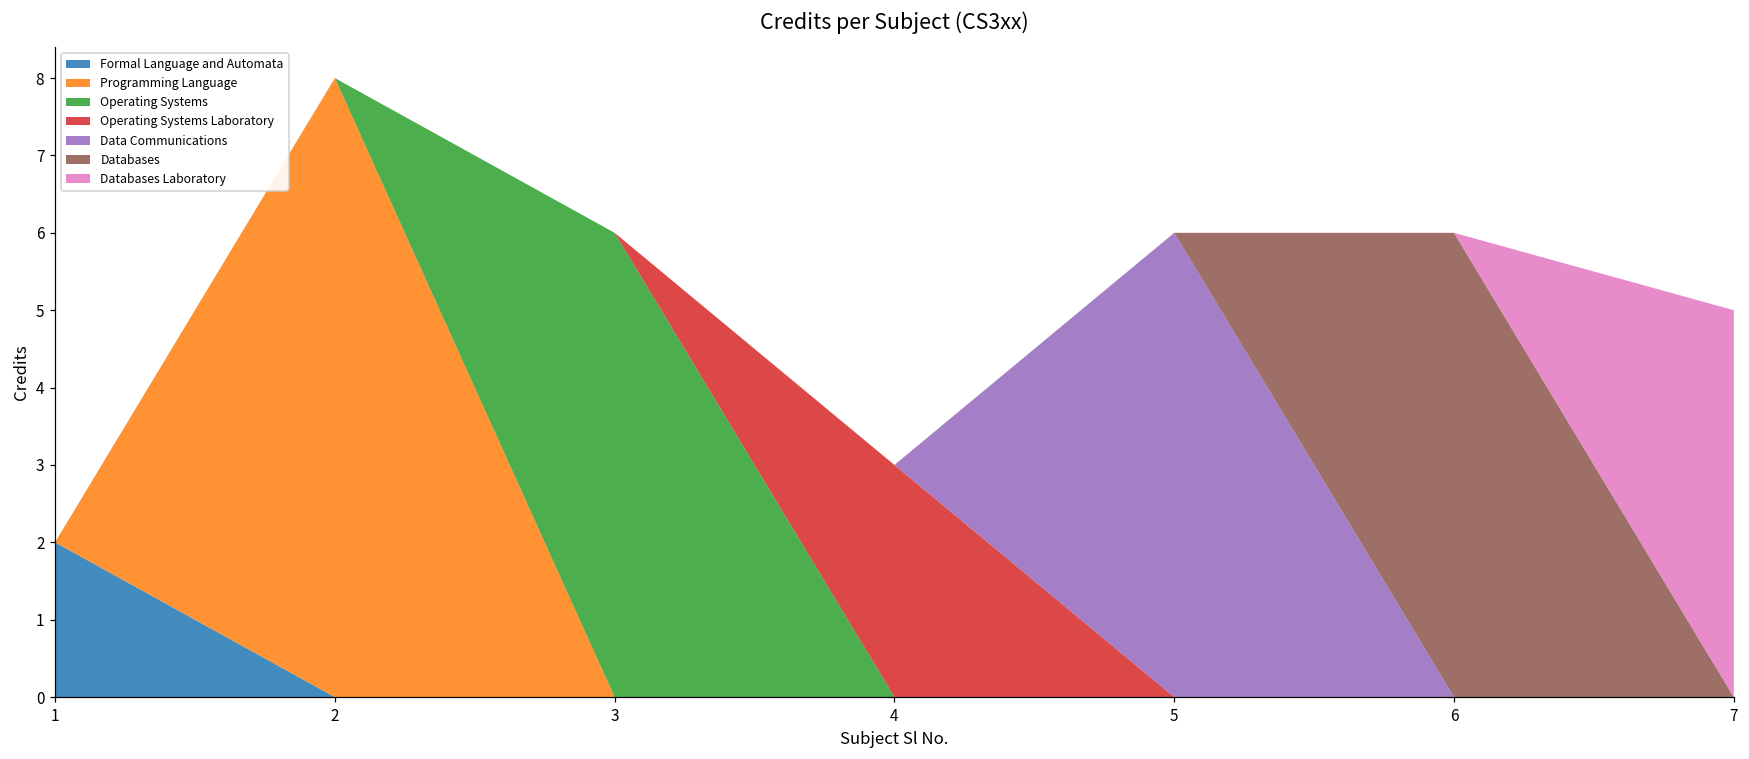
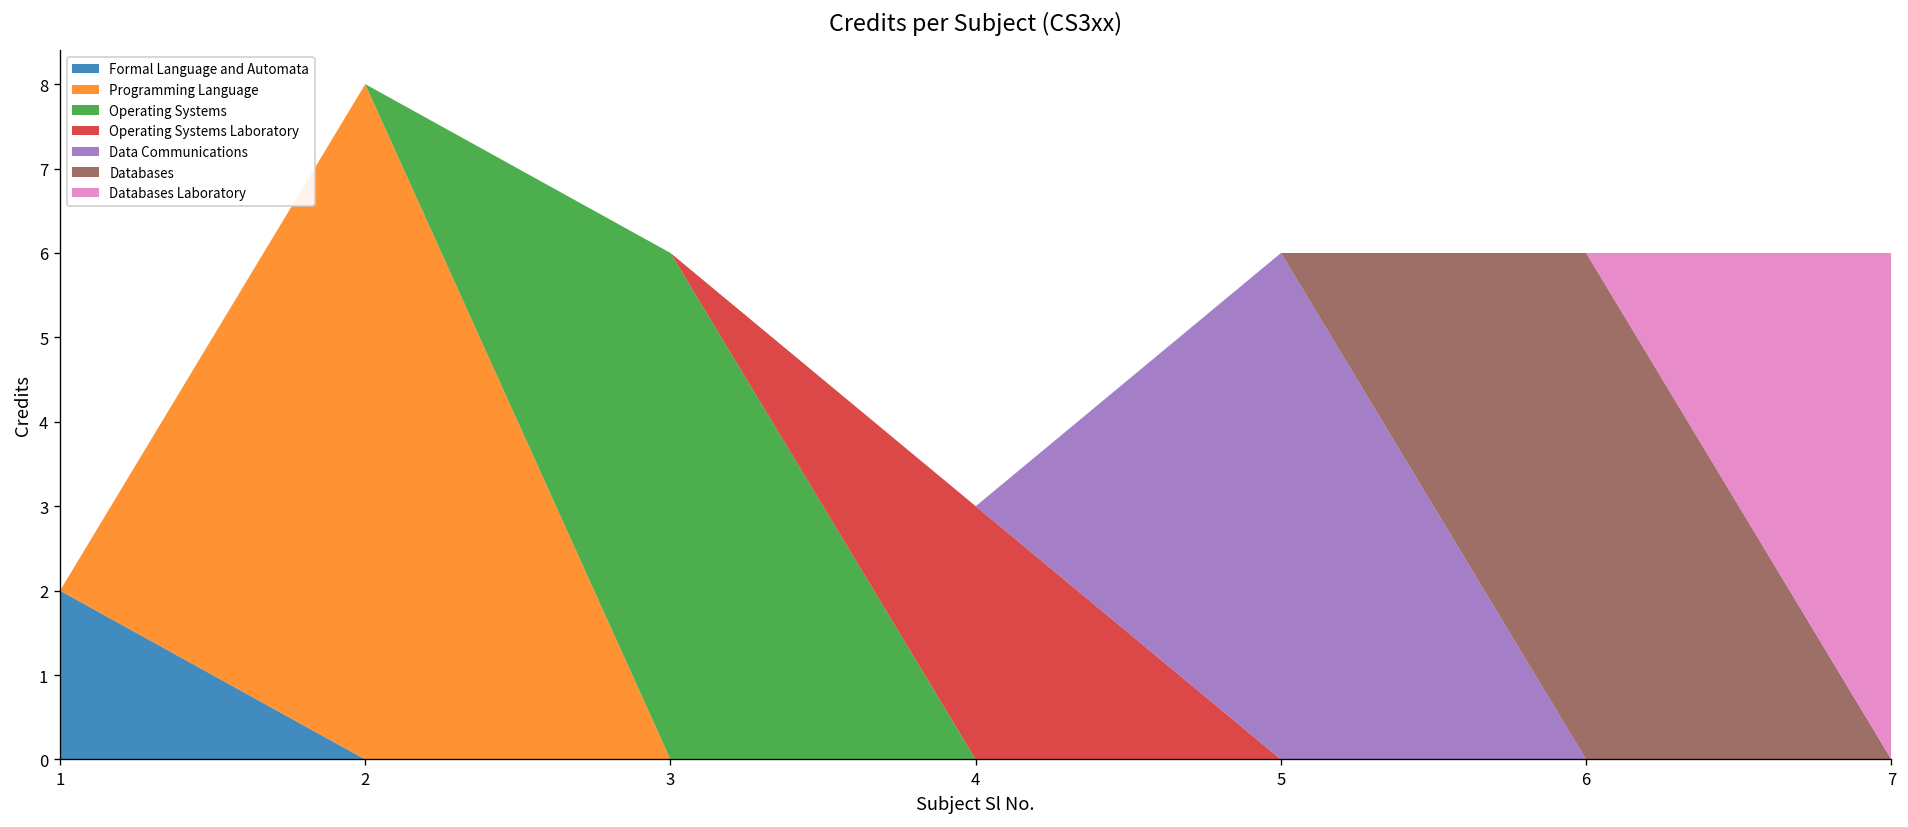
  {
    "Formal Language and Automata": {
      "2": 0
    },
    "Databases Laboratory": {
-     "7": 5
+     "7": 6
    }
  }
